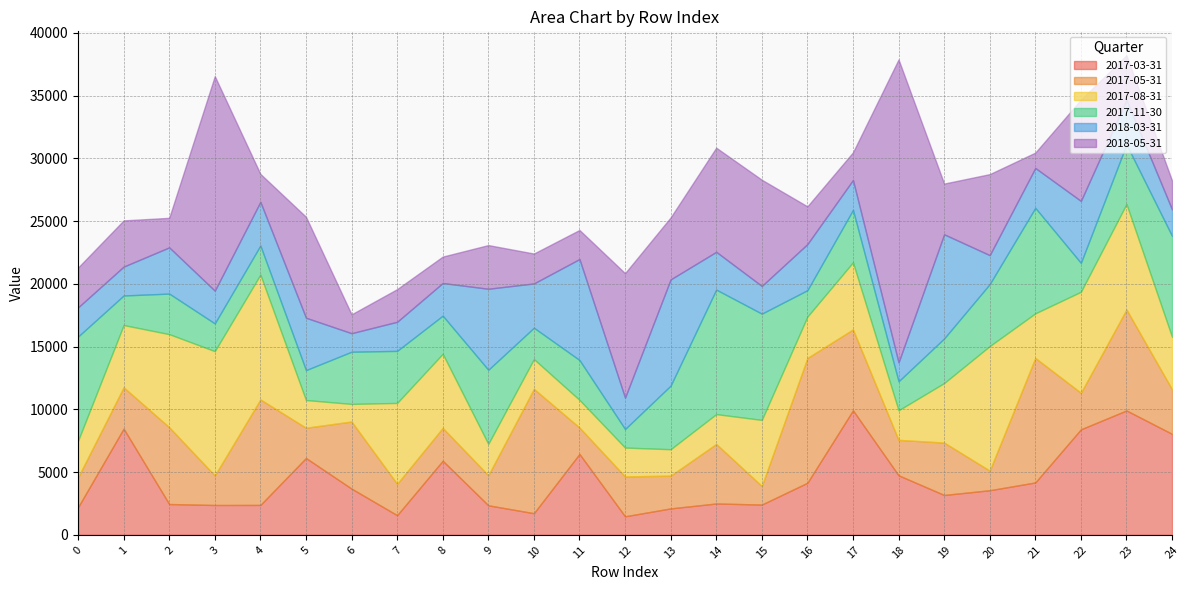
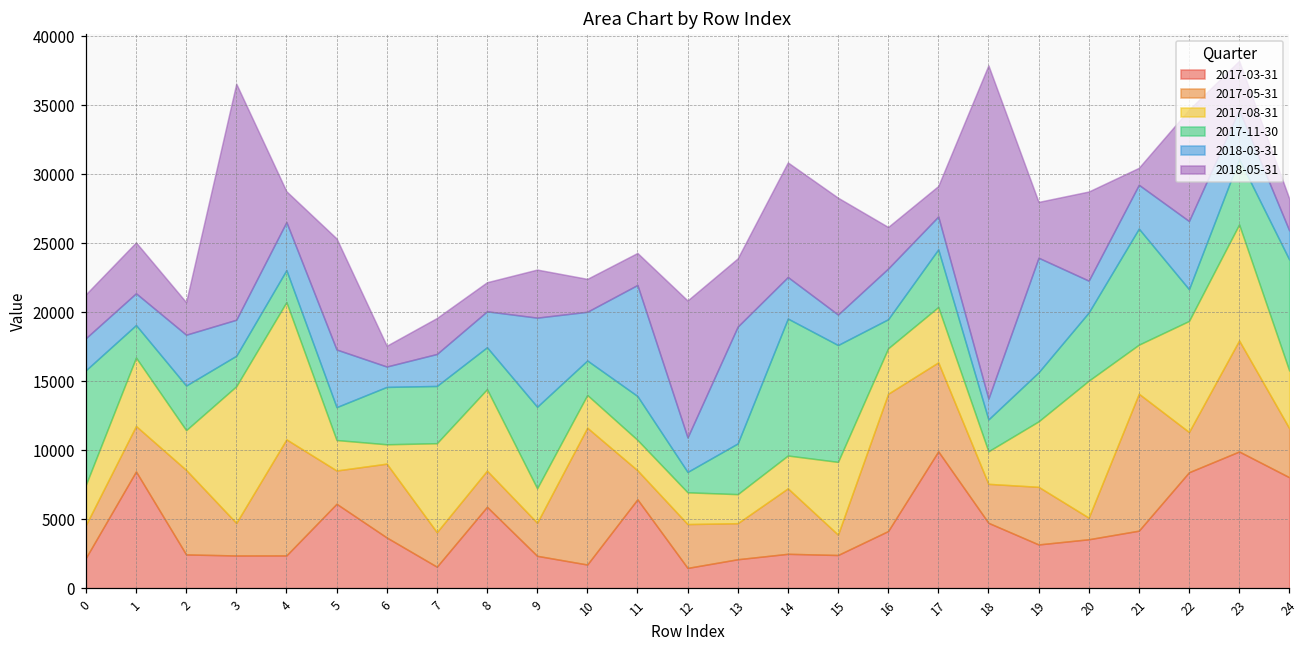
  {
    "2017-08-31": {
      "0": 2900,
      "1": 5000,
-     "2": 7400,
+     "2": 2900,
      "3": 9900,
      "4": 9900,
      "5": 2200,
      "6": 1400,
      "7": 6400,
      "8": 5900,
      "9": 2500,
      "10": 2400,
      "11": 2200,
      "12": 2300,
      "13": 2100,
      "14": 2400,
      "15": 5300,
      "16": 3300,
-     "17": 5300,
+     "17": 4000,
      "18": 2400,
      "19": 4700,
      "20": 9900,
      "21": 3600,
      "22": 8000,
      "23": 8400,
      "24": 4200
    },
    "2017-11-30": {
      "0": 8300,
      "1": 2400,
      "2": 3200,
      "3": 2200,
      "4": 2300,
      "5": 2400,
      "6": 4200,
      "7": 4100,
      "8": 3000,
      "9": 5900,
      "10": 2500,
      "11": 3200,
      "12": 1500,
-     "13": 5100,
+     "13": 3700,
      "14": 9900,
      "15": 8500,
      "16": 2100,
      "17": 4200,
      "18": 2300,
      "19": 3600,
      "20": 4900,
      "21": 8400,
      "22": 2300,
      "24": 8000
    },
    "2018-03-31": {
      "0": 2300,
      "1": 2300,
      "2": 3700,
      "3": 2600,
      "4": 3500,
      "5": 4200,
      "6": 1500,
      "7": 2300,
      "8": 2600,
      "9": 6500,
      "10": 3500,
      "11": 8000,
      "12": 2500,
      "13": 8500,
      "14": 3000,
      "15": 2200,
      "16": 3700,
      "17": 2400,
      "18": 1500,
      "19": 8300,
      "20": 2300,
      "21": 3200,
      "22": 4900,
      "24": 2100
    },
    "2018-05-31": {
      "0": 3200,
      "1": 3700,
      "2": 2400,
      "3": 17100,
      "4": 2200,
      "5": 8000,
      "6": 1500,
      "7": 2600,
      "8": 2100,
      "9": 3500,
      "10": 2400,
      "11": 2300,
      "12": 9900,
      "13": 4900,
      "14": 8300,
      "15": 8500,
      "16": 3000,
      "17": 2200,
      "18": 24100,
      "19": 4000,
      "20": 6500,
      "21": 1200,
      "24": 2300
    }
  }
